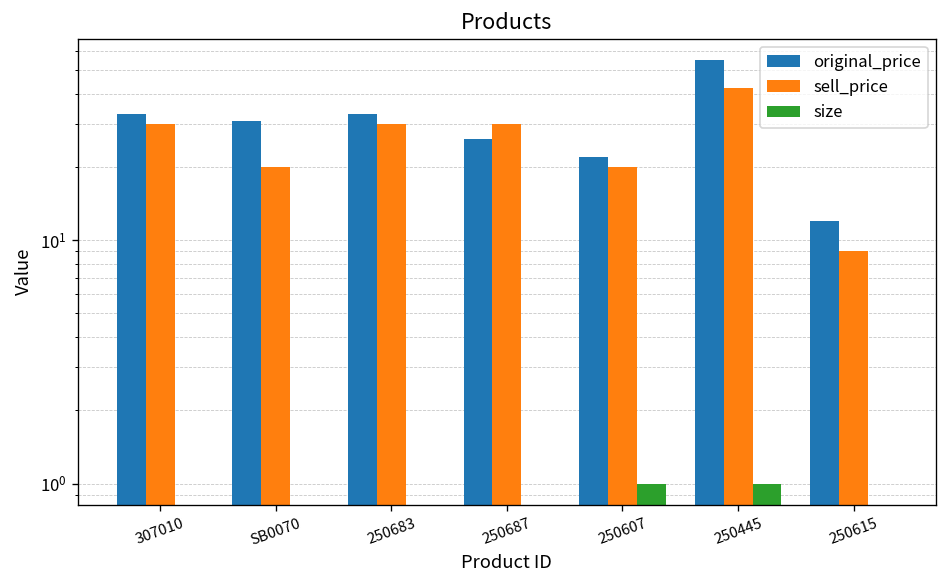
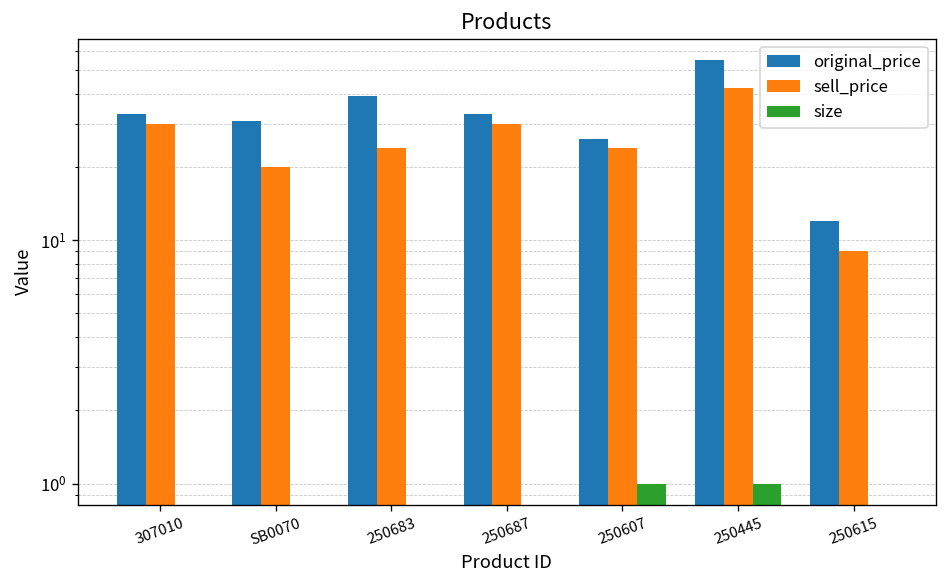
  {
    "original_price": {
      "307010": 33,
      "SB0070": 31,
-     "250683": 33,
-     "250687": 26,
-     "250607": 22,
+     "250683": 39,
+     "250687": 33,
+     "250607": 26,
      "250445": 55,
      "250615": 12
    },
    "sell_price": {
      "307010": 30,
      "SB0070": 20,
-     "250683": 30,
+     "250683": 24,
      "250687": 30,
-     "250607": 20,
+     "250607": 24,
      "250445": 42,
      "250615": 9
    },
    "size": {
      "250607": 1,
      "250445": 1
    }
  }
